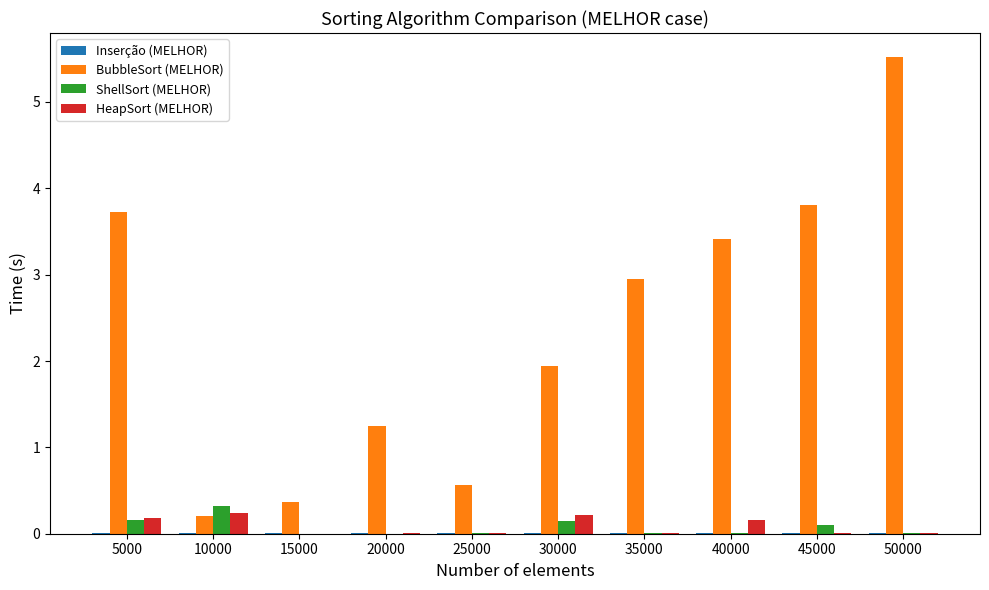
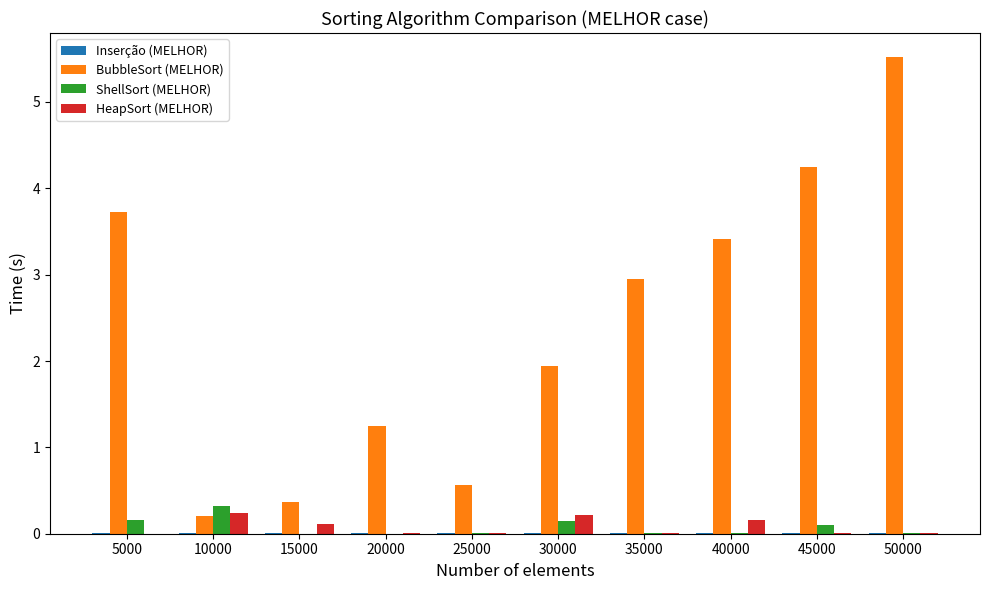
  {
    "BubbleSort (MELHOR)": {
      "5000": 3.7,
      "10000": 0.2,
      "15000": 0.4,
      "20000": 1.2,
      "25000": 0.6,
      "30000": 1.9,
      "35000": 2.9,
      "40000": 3.4,
-     "45000": 3.8,
+     "45000": 4.3,
      "50000": 5.5
    },
    "ShellSort (MELHOR)": {
      "5000": 0.2,
      "10000": 0.3,
      "30000": 0.1,
      "45000": 0.1
    },
    "HeapSort (MELHOR)": {
-     "5000": 0.2,
+     "5000": 0.0,
      "10000": 0.2,
-     "15000": 0.0,
+     "15000": 0.1,
      "30000": 0.2,
      "40000": 0.2
    }
  }
